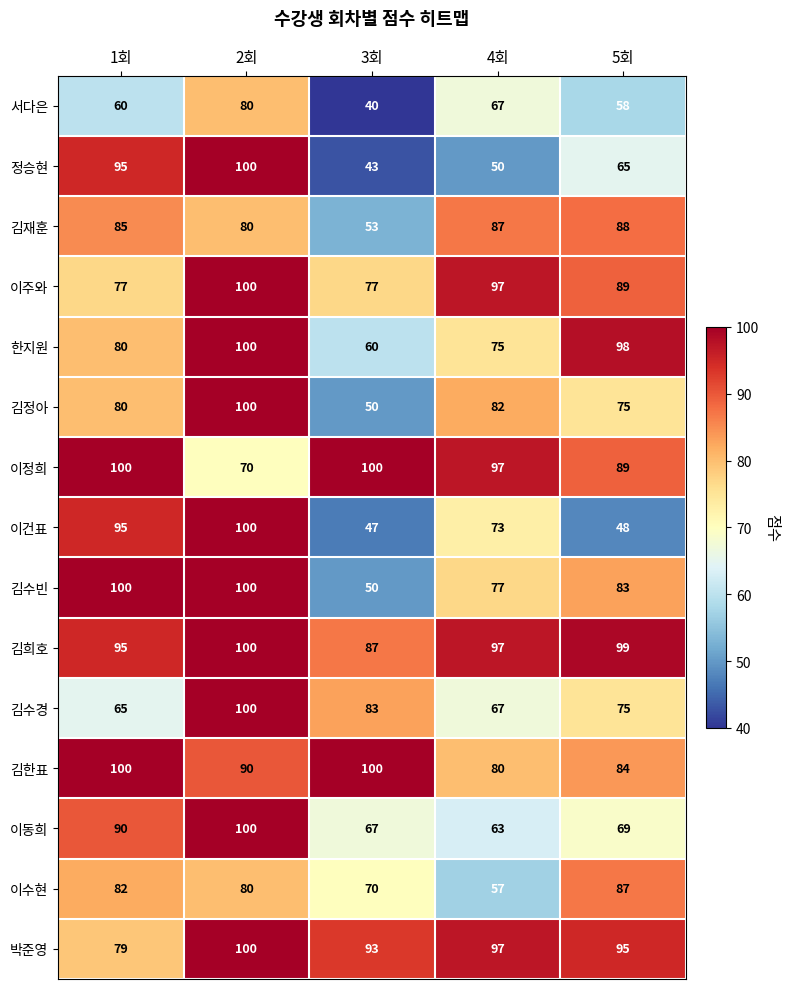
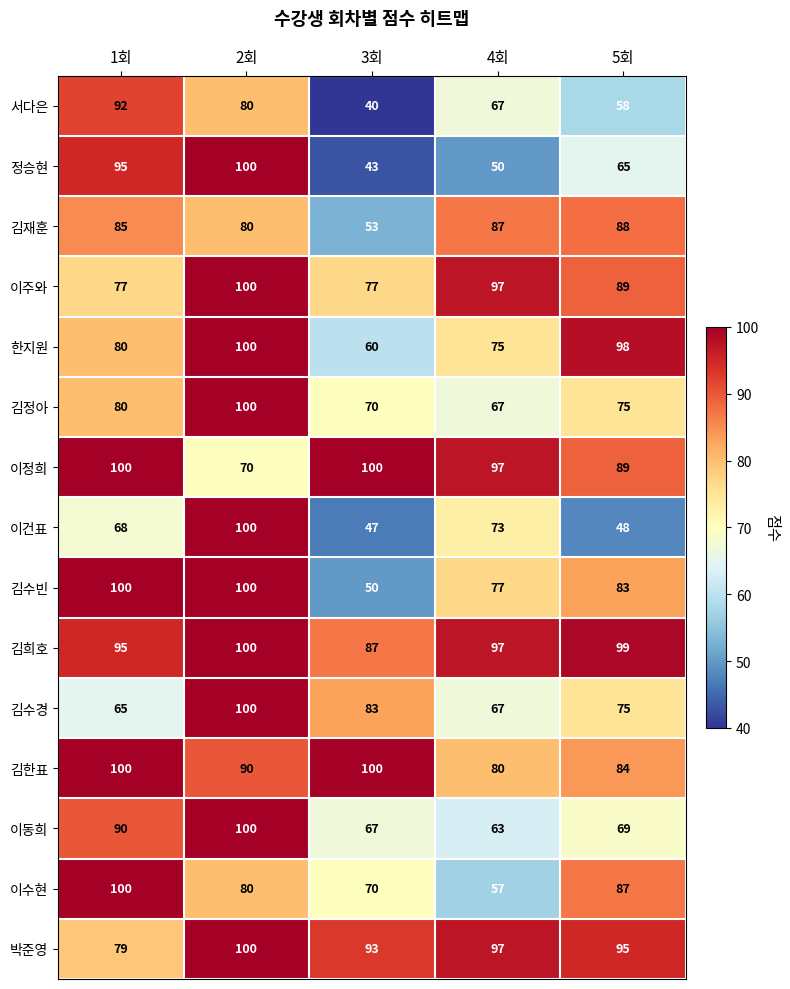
  {
    "서다은": {
-     "1회": 60,
+     "1회": 92,
      "2회": 80,
      "3회": 40,
      "4회": 67,
      "5회": 58
    },
    "정승현": {
      "1회": 95,
      "2회": 100,
      "3회": 43,
      "4회": 50,
      "5회": 65
    },
    "김재훈": {
      "1회": 85,
      "2회": 80,
      "3회": 53,
      "4회": 87,
      "5회": 88
    },
    "이주와": {
      "1회": 77,
      "2회": 100,
      "3회": 77,
      "4회": 97,
      "5회": 89
    },
    "한지원": {
      "1회": 80,
      "2회": 100,
      "3회": 60,
      "4회": 75,
      "5회": 98
    },
    "김정아": {
      "1회": 80,
      "2회": 100,
-     "3회": 50,
-     "4회": 82,
+     "3회": 70,
+     "4회": 67,
      "5회": 75
    },
    "이정희": {
      "1회": 100,
      "2회": 70,
      "3회": 100,
      "4회": 97,
      "5회": 89
    },
    "이건표": {
-     "1회": 95,
+     "1회": 68,
      "2회": 100,
      "3회": 47,
      "4회": 73,
      "5회": 48
    },
    "김수빈": {
      "1회": 100,
      "2회": 100,
      "3회": 50,
      "4회": 77,
      "5회": 83
    },
    "김희호": {
      "1회": 95,
      "2회": 100,
      "3회": 87,
      "4회": 97,
      "5회": 99
    },
    "김수경": {
      "1회": 65,
      "2회": 100,
      "3회": 83,
      "4회": 67,
      "5회": 75
    },
    "김한표": {
      "1회": 100,
      "2회": 90,
      "3회": 100,
      "4회": 80,
      "5회": 84
    },
    "이동희": {
      "1회": 90,
      "2회": 100,
      "3회": 67,
      "4회": 63,
      "5회": 69
    },
    "이수현": {
-     "1회": 82,
+     "1회": 100,
      "2회": 80,
      "3회": 70,
      "4회": 57,
      "5회": 87
    },
    "박준영": {
      "1회": 79,
      "2회": 100,
      "3회": 93,
      "4회": 97,
      "5회": 95
    }
  }
